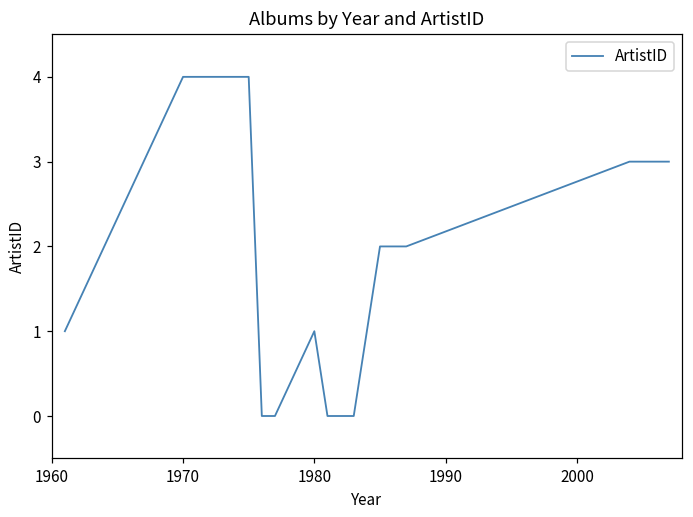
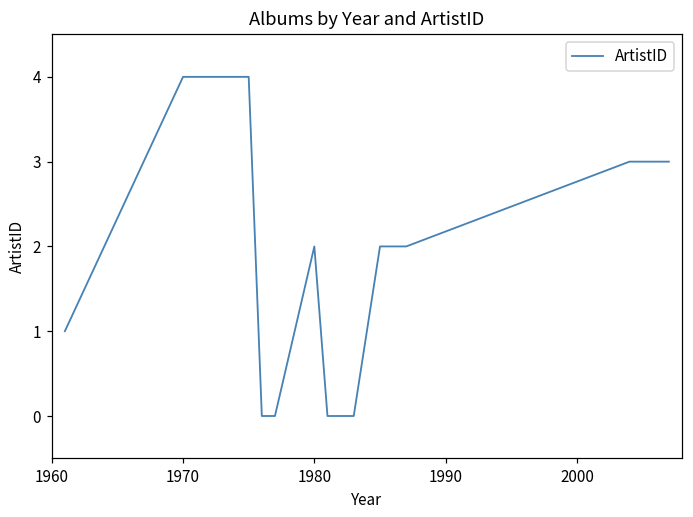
  {
    "1970": 4,
-   "1980": 1
+   "1980": 2
  }
